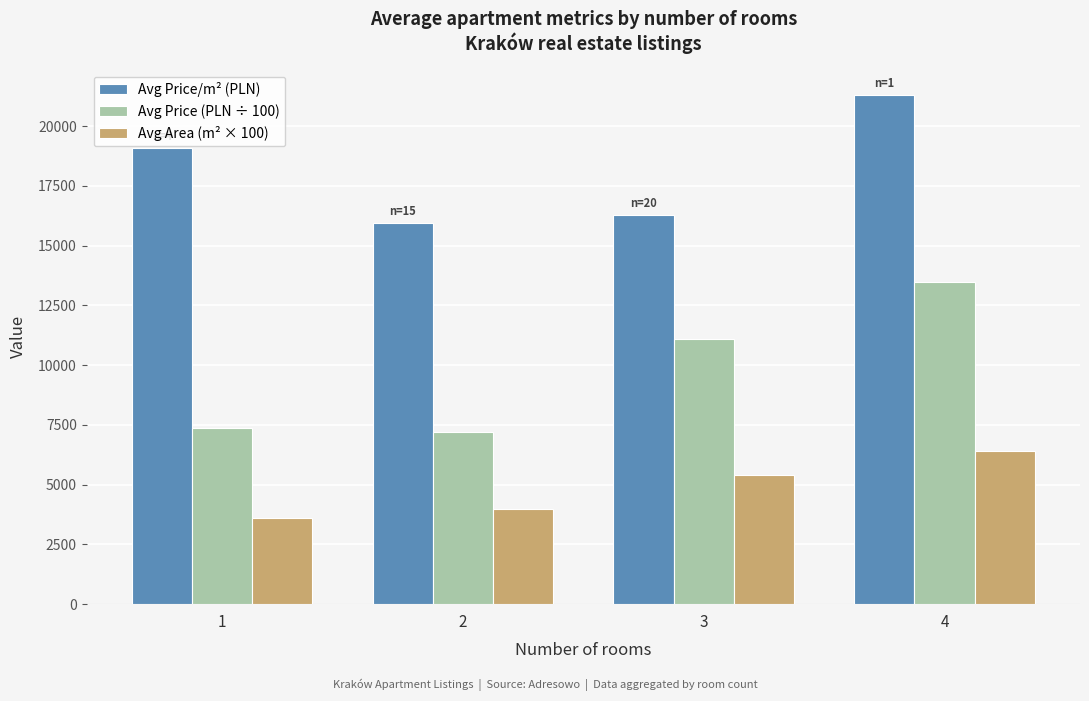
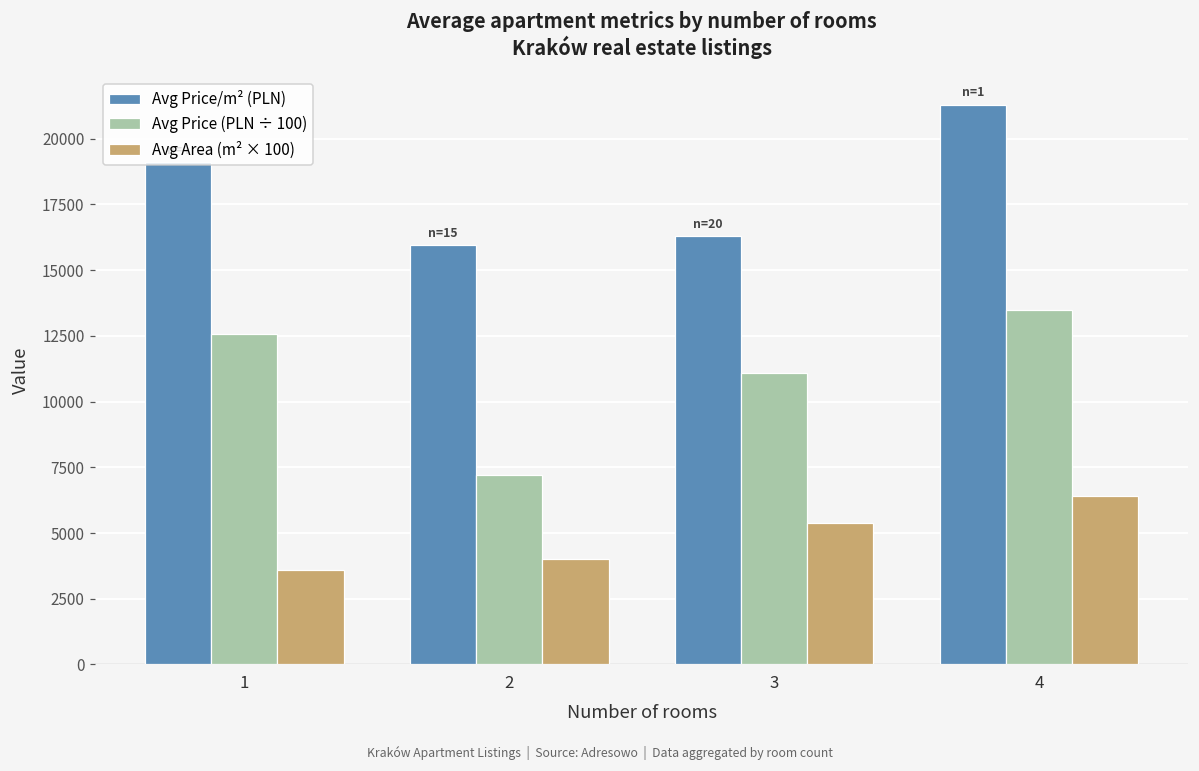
  {
    "Avg Price (PLN ÷ 100)": {
-     "1": 7400,
+     "1": 12600,
      "2": 7200,
      "3": 11100,
      "4": 13500
    },
    "Avg Area (m² × 100)": {
      "1": 3600,
      "2": 4000,
      "3": 5400,
      "4": 6400
    }
  }
